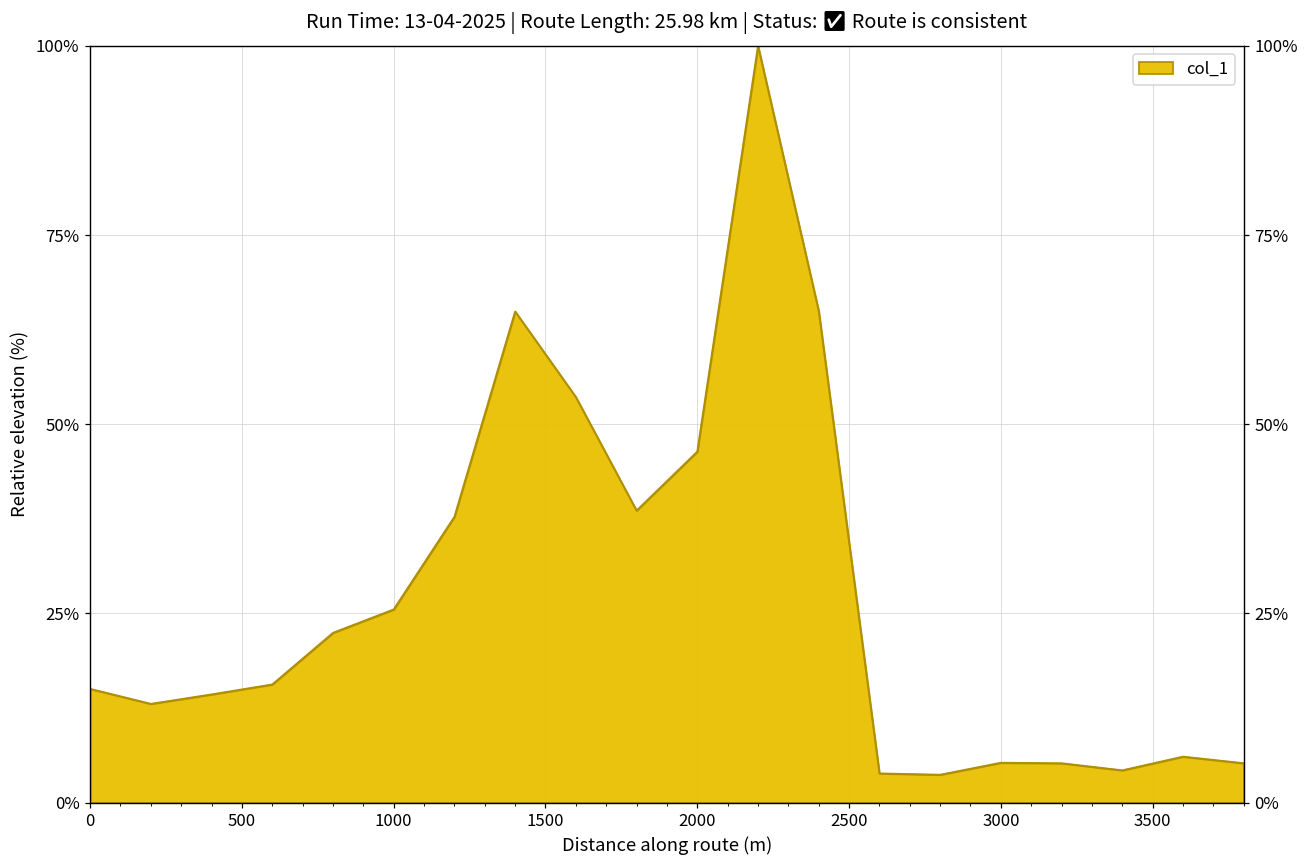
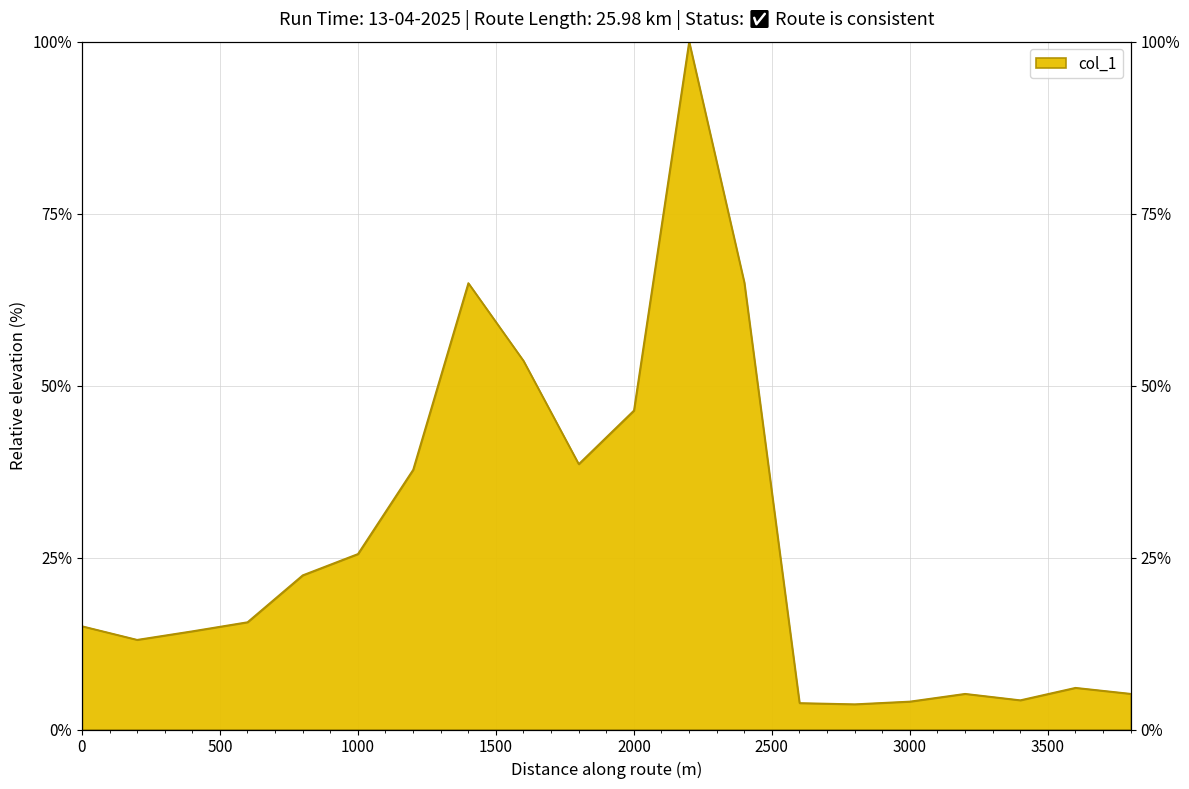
  {
    "0": "15%",
    "1000": "26%",
    "2000": "46%",
-   "3000": "5%"
+   "3000": "4%"
  }
